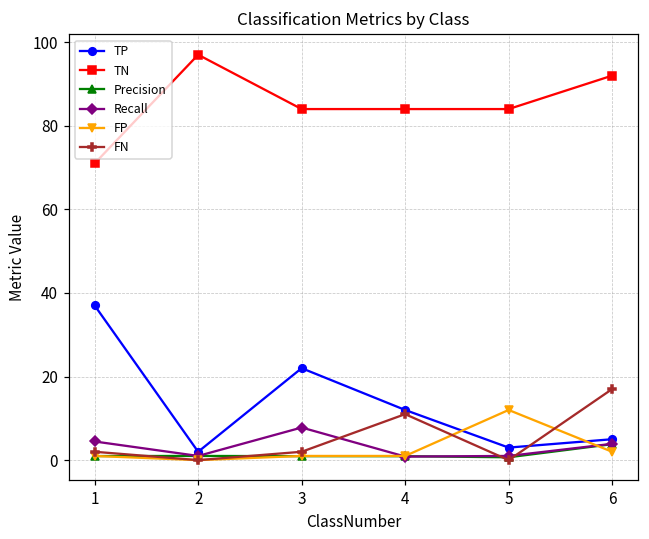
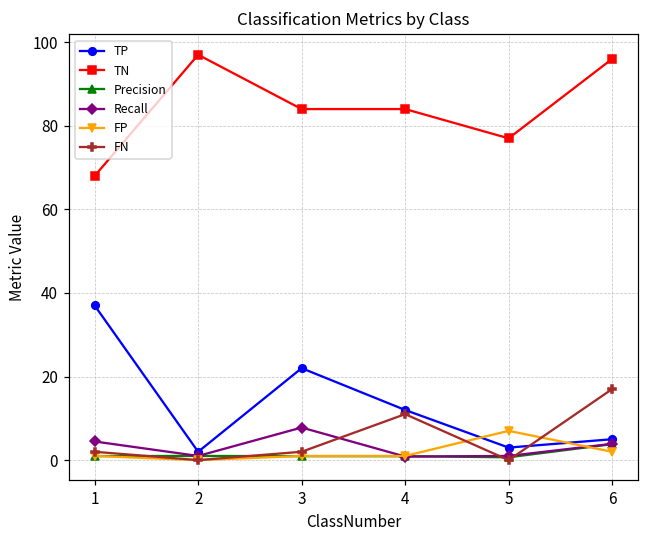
  {
    "TP": {
      "1": 37,
      "2": 2,
      "3": 22,
      "4": 12,
      "5": 3,
      "6": 5
    },
    "TN": {
-     "1": 71,
+     "1": 68,
      "2": 97,
      "3": 84,
      "4": 84,
-     "5": 84,
-     "6": 92
+     "5": 77,
+     "6": 96
    },
    "Recall": {
      "1": 4,
      "3": 8
    },
    "FP": {
-     "5": 12,
+     "5": 7,
      "6": 2
    },
    "FN": {
      "1": 2,
      "3": 2,
      "4": 11,
      "5": 0,
      "6": 17
    }
  }
